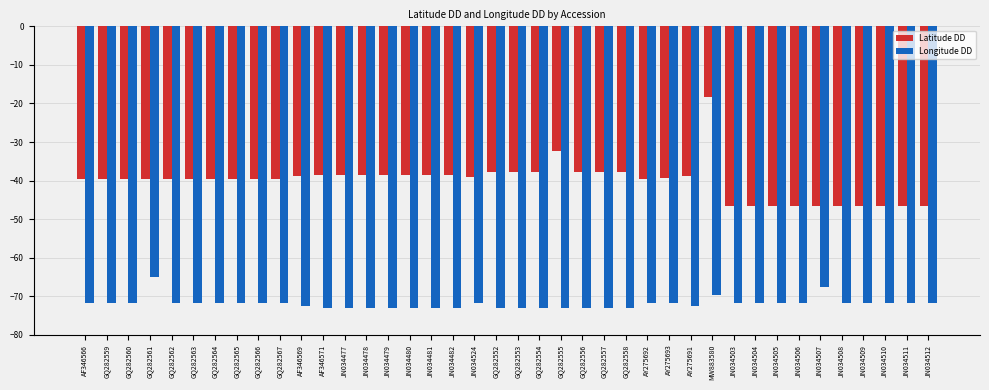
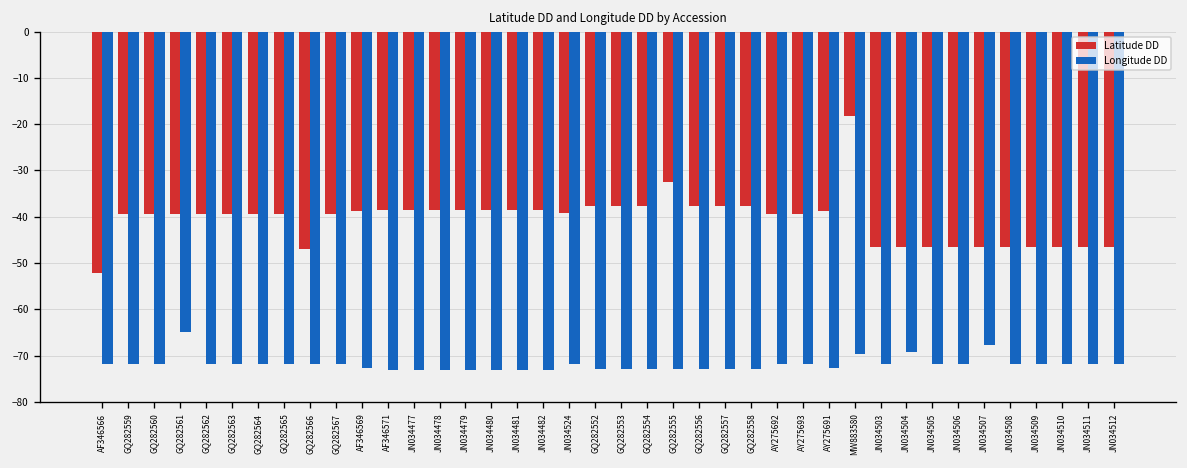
  {
    "Latitude DD": {
-     "AF346566": -39,
+     "AF346566": -52,
      "GQ282559": -39,
      "GQ282560": -39,
      "GQ282561": -39,
      "GQ282562": -39,
      "GQ282563": -39,
      "GQ282564": -39,
      "GQ282565": -39,
-     "GQ282566": -39,
+     "GQ282566": -47,
      "GQ282567": -39,
      "AF346569": -39,
      "AF346571": -39,
      "JN034477": -39,
      "JN034478": -39,
      "JN034479": -39,
      "JN034480": -39,
      "JN034481": -39,
      "JN034482": -39,
      "JN034524": -39,
      "GQ282552": -38,
      "GQ282553": -38,
      "GQ282554": -38,
      "GQ282555": -32,
      "GQ282556": -38,
      "GQ282557": -38,
      "GQ282558": -38,
      "AY275692": -39,
      "AY275693": -39,
      "AY275691": -39,
      "MW883580": -18,
      "JN034503": -47,
      "JN034504": -47,
      "JN034505": -47,
      "JN034506": -47,
      "JN034507": -47,
      "JN034508": -47,
      "JN034509": -47,
      "JN034510": -47,
      "JN034511": -47,
      "JN034512": -47
    },
    "Longitude DD": {
      "AF346566": -72,
      "GQ282559": -72,
      "GQ282560": -72,
      "GQ282561": -65,
      "GQ282562": -72,
      "GQ282563": -72,
      "GQ282564": -72,
      "GQ282565": -72,
      "GQ282566": -72,
      "GQ282567": -72,
      "AF346569": -73,
      "AF346571": -73,
      "JN034477": -73,
      "JN034478": -73,
      "JN034479": -73,
      "JN034480": -73,
      "JN034481": -73,
      "JN034482": -73,
      "JN034524": -72,
      "GQ282552": -73,
      "GQ282553": -73,
      "GQ282554": -73,
      "GQ282555": -73,
      "GQ282556": -73,
      "GQ282557": -73,
      "GQ282558": -73,
      "AY275692": -72,
      "AY275693": -72,
      "AY275691": -73,
      "MW883580": -70,
      "JN034503": -72,
-     "JN034504": -72,
+     "JN034504": -69,
      "JN034505": -72,
      "JN034506": -72,
      "JN034507": -68,
      "JN034508": -72,
      "JN034509": -72,
      "JN034510": -72,
      "JN034511": -72,
      "JN034512": -72
    }
  }
